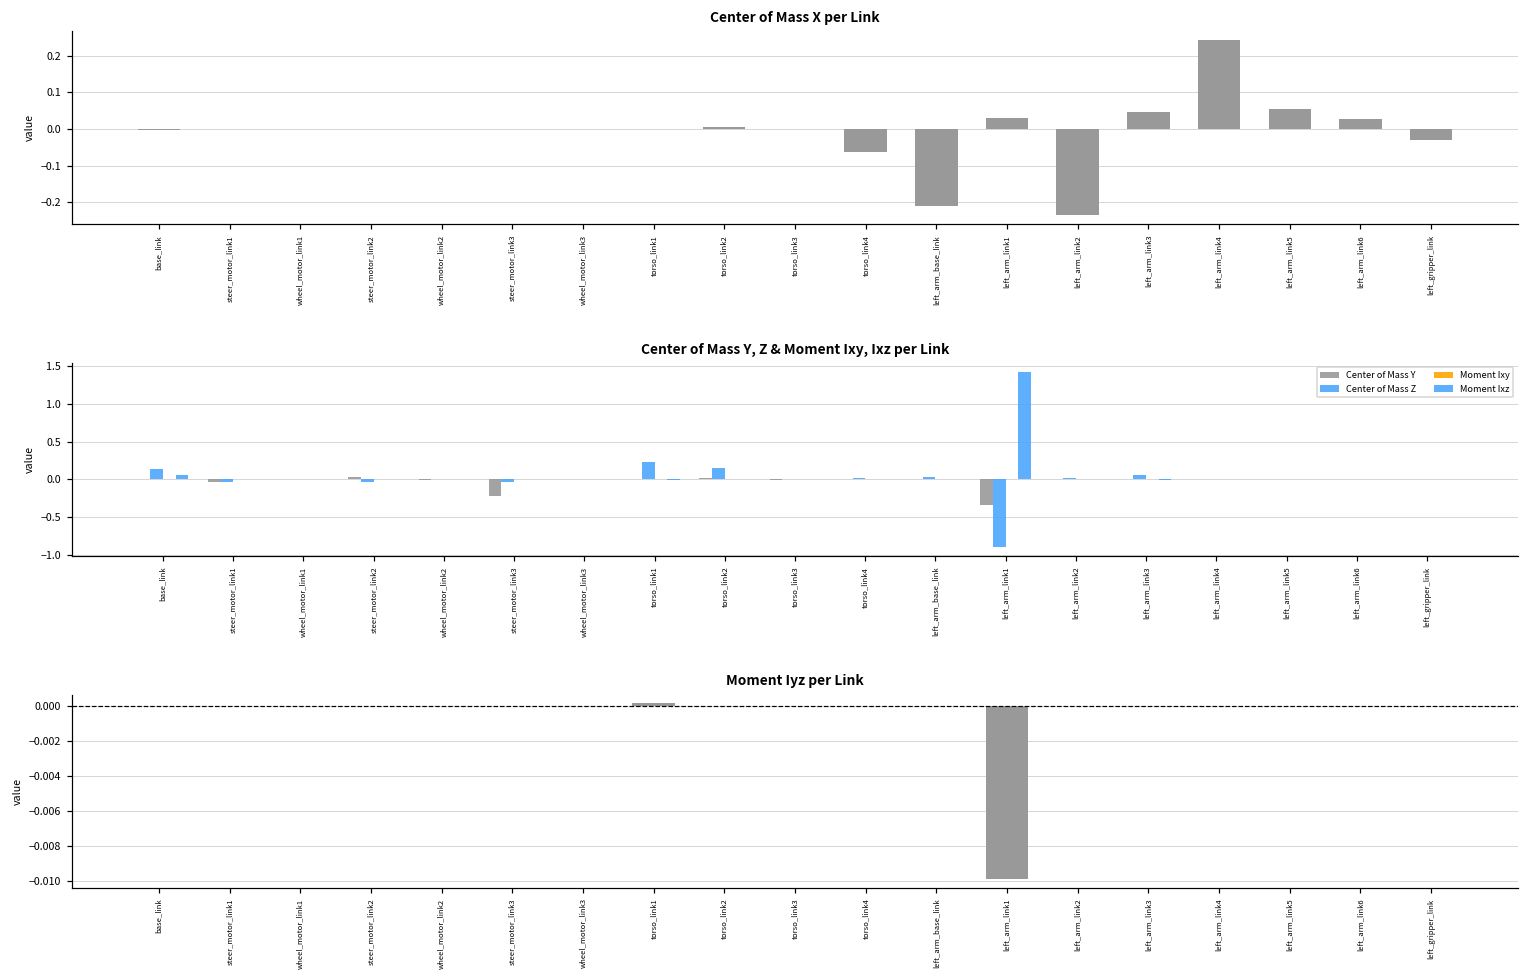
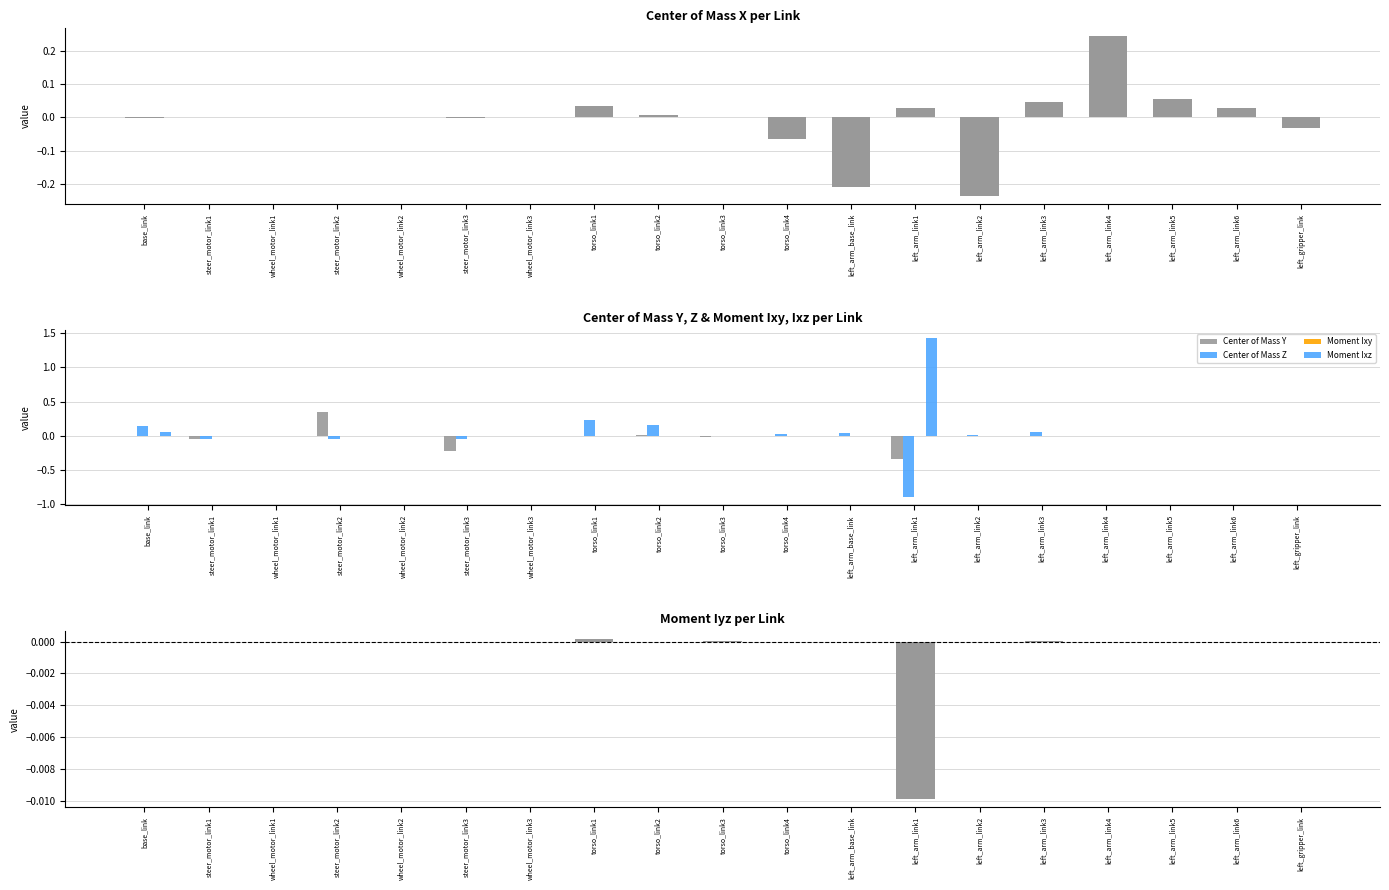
  {
    "Center of Mass X per Link": {
-     "torso_link1": 0.00,
+     "torso_link1": 0.03,
      "torso_link4": -0.06,
      "left_arm_base_link": -0.21,
      "left_arm_link1": 0.03,
      "left_arm_link2": -0.24,
      "left_arm_link3": 0.05,
      "left_arm_link4": 0.24,
      "left_arm_link5": 0.05,
      "left_arm_link6": 0.03,
      "left_gripper_link": -0.03
    },
    "Center of Mass Y, Z & Moment Ixy, Ixz per Link": {
      "Center of Mass Y": {
        "steer_motor_link1": 0.0,
-       "steer_motor_link2": 0.0,
+       "steer_motor_link2": 0.4,
        "steer_motor_link3": -0.2,
        "left_arm_link1": -0.3
      }
    },
    "Moment Iyz per Link": {
      "left_arm_link1": -0.0099
    }
  }
